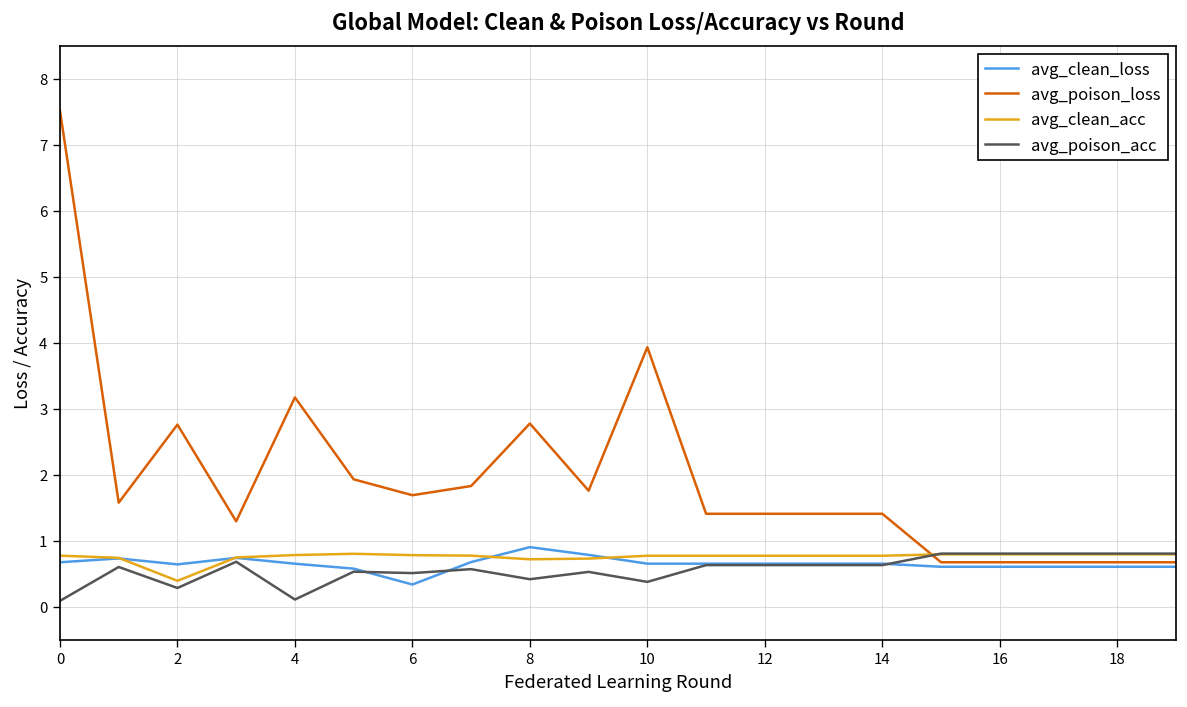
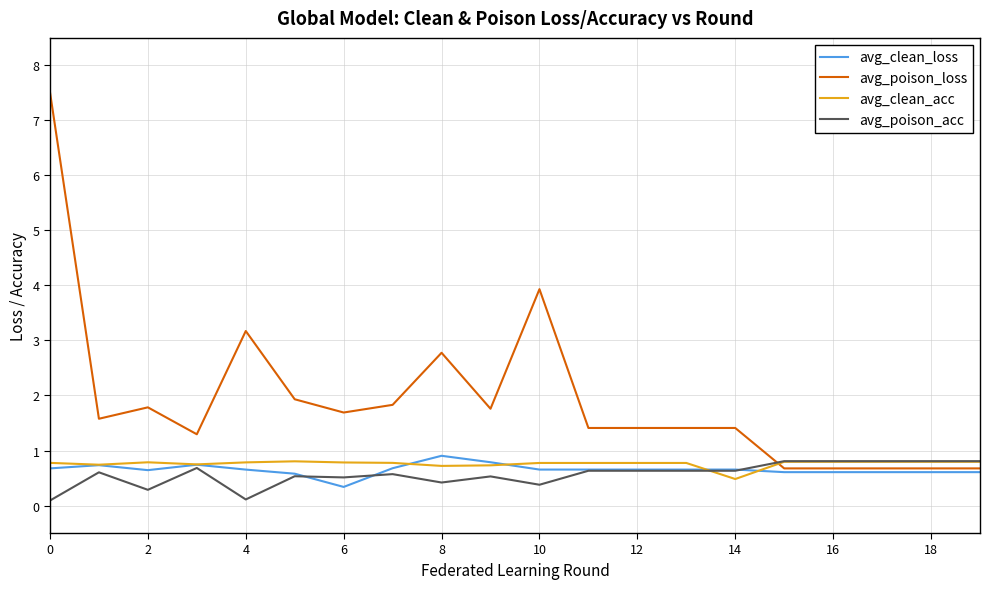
  {
    "avg_clean_loss": {
      "0": 0.7,
      "2": 0.6,
      "4": 0.7,
      "6": 0.3,
      "8": 0.9,
      "10": 0.7,
      "16": 0.6,
      "18": 0.6
    },
    "avg_poison_loss": {
      "0": 7.5,
-     "2": 2.8,
+     "2": 1.8,
      "4": 3.2,
      "6": 1.7,
      "8": 2.8,
      "10": 3.9,
      "12": 1.4,
      "14": 1.4,
      "16": 0.7,
      "18": 0.7
    },
    "avg_clean_acc": {
      "0": 0.8,
-     "2": 0.4,
+     "2": 0.8,
      "4": 0.8,
      "6": 0.8,
      "8": 0.7,
      "10": 0.8,
      "12": 0.8,
-     "14": 0.8
+     "14": 0.5
    },
    "avg_poison_acc": {
      "0": 0.1,
      "2": 0.3,
      "4": 0.1,
      "6": 0.5,
      "8": 0.4,
      "10": 0.4
    }
  }
